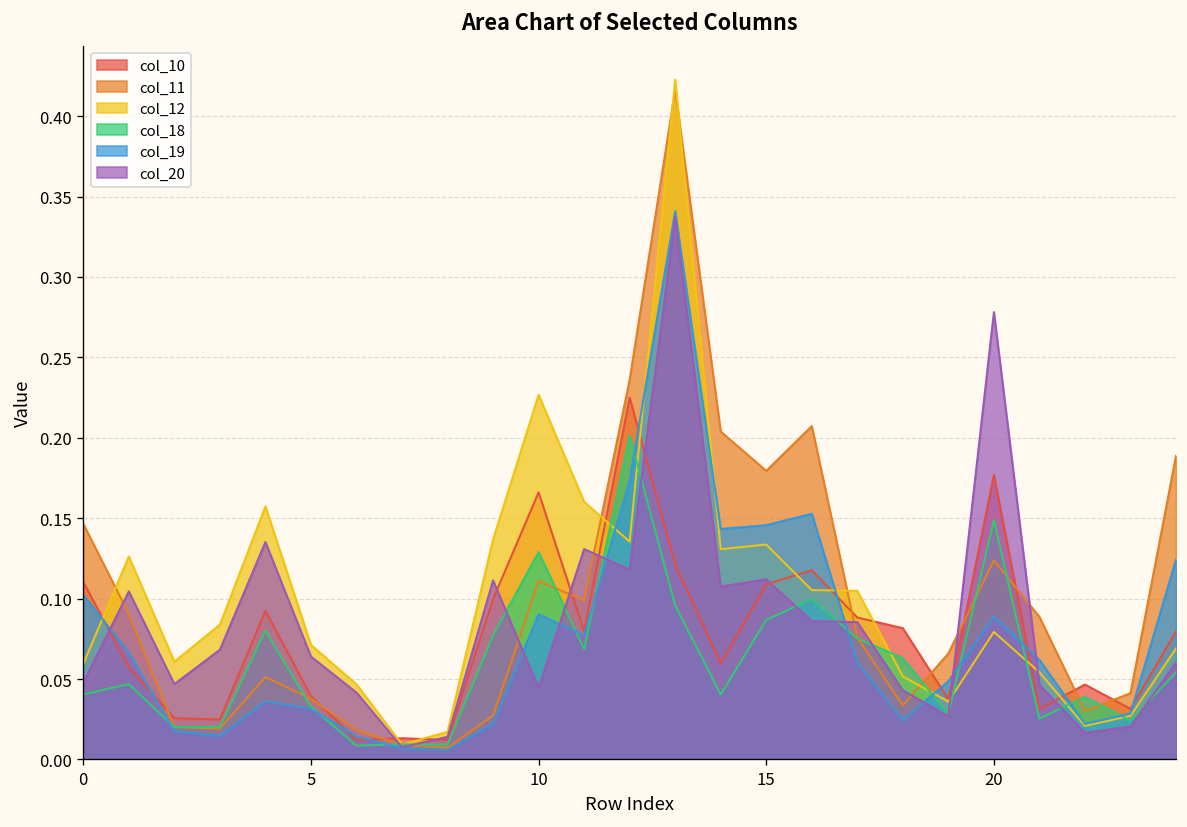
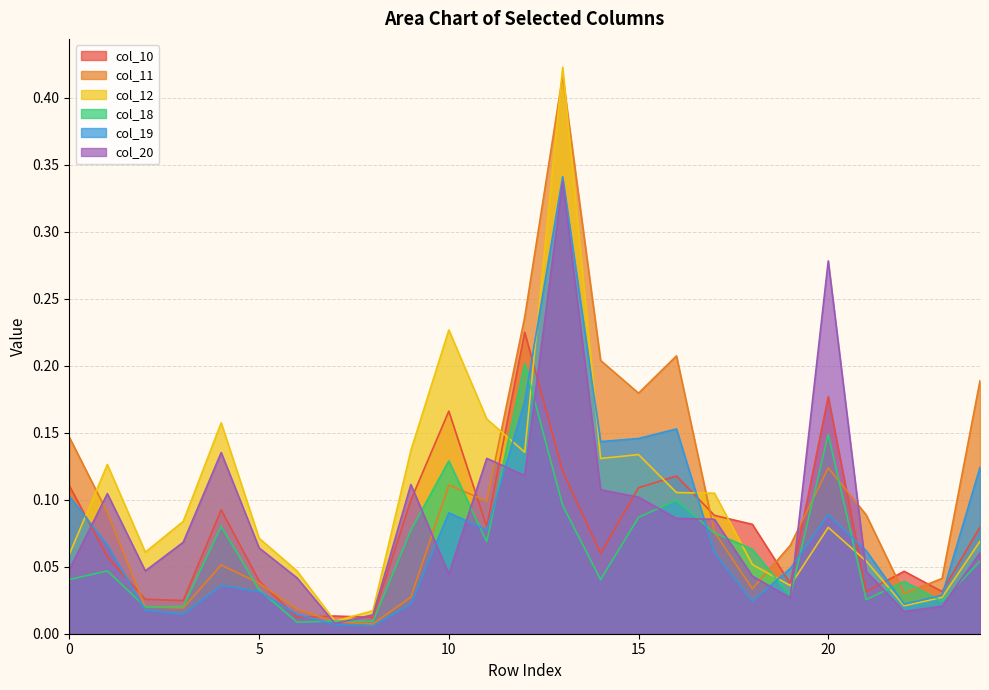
  {
    "col_12": {
      "0": 0.059,
      "5": 0.071,
      "10": 0.227,
      "15": 0.134,
      "20": 0.079
    },
    "col_18": {
      "0": 0.040,
      "10": 0.129,
      "15": 0.087,
      "20": 0.149
    },
    "col_19": {
      "0": 0.102,
      "10": 0.090,
      "15": 0.146,
      "20": 0.089
    },
    "col_20": {
      "0": 0.048,
      "5": 0.064,
      "10": 0.044,
-     "15": 0.112,
+     "15": 0.102,
      "20": 0.278
    }
  }
